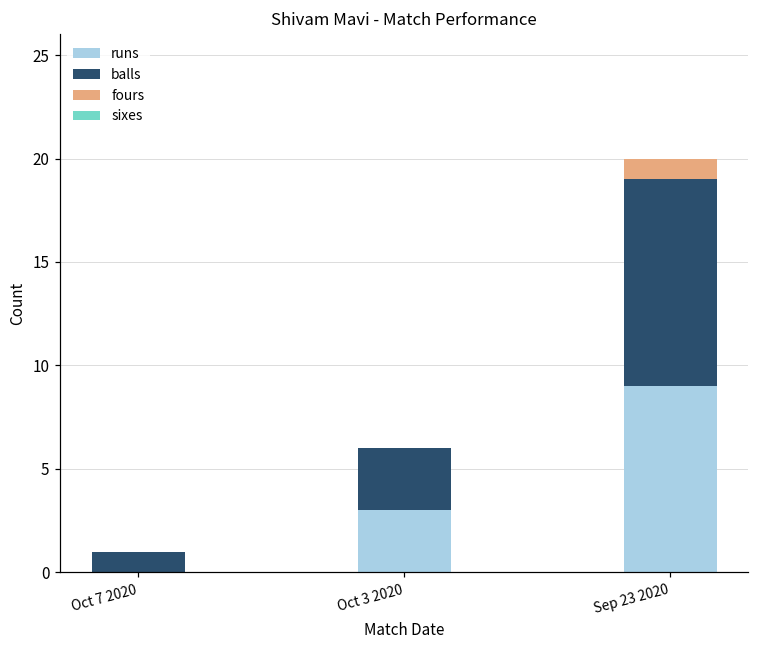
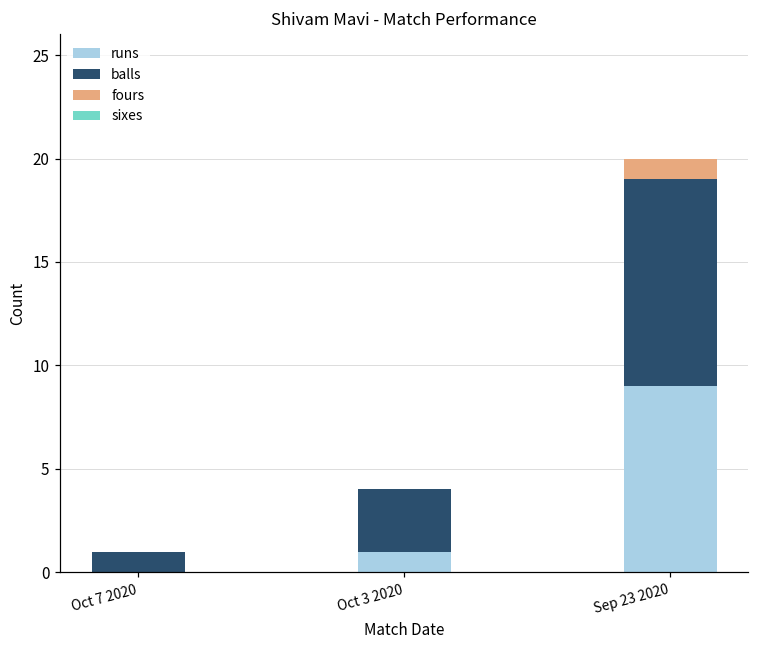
  {
    "runs": {
      "Oct 7 2020": 0,
-     "Oct 3 2020": 3,
+     "Oct 3 2020": 1,
      "Sep 23 2020": 9
    },
    "balls": {
      "Oct 7 2020": 1,
      "Oct 3 2020": 3,
      "Sep 23 2020": 10
    },
    "sixes": {
      "Oct 7 2020": 0,
      "Oct 3 2020": 0
    }
  }
